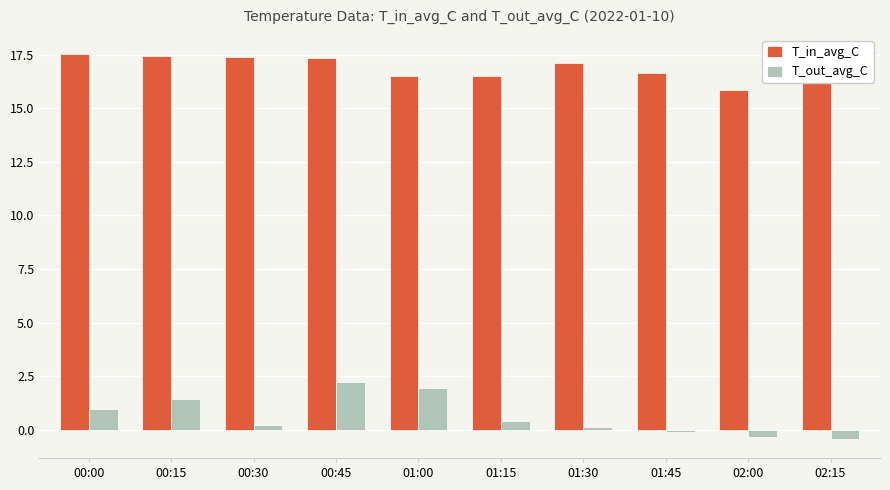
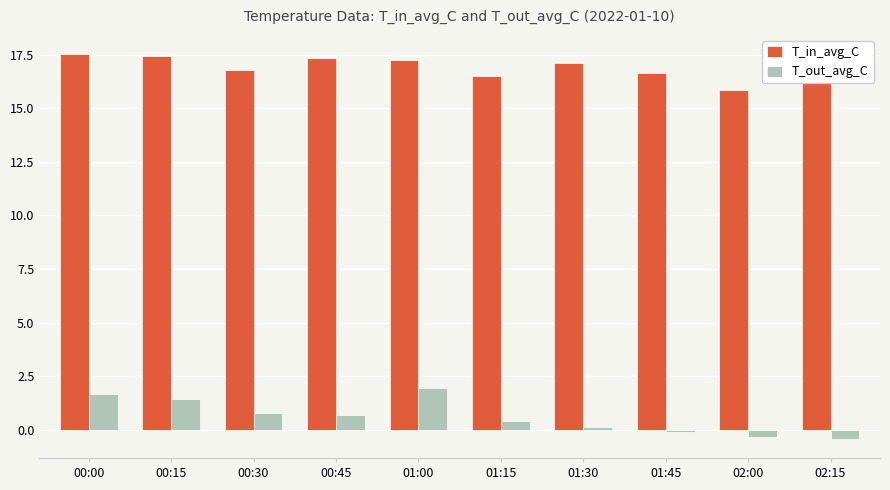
  {
    "T_in_avg_C": {
      "00:00": 17.5,
      "00:15": 17.5,
-     "00:30": 17.4,
+     "00:30": 16.8,
      "00:45": 17.3,
-     "01:00": 16.5,
+     "01:00": 17.3,
      "01:15": 16.5,
      "01:30": 17.1,
      "01:45": 16.7,
      "02:00": 15.9
    },
    "T_out_avg_C": {
-     "00:00": 1.0,
+     "00:00": 1.7,
      "00:15": 1.4,
-     "00:30": 0.2,
-     "00:45": 2.2,
+     "00:30": 0.8,
+     "00:45": 0.7,
      "01:00": 2.0,
      "01:15": 0.4,
      "01:30": 0.2,
      "02:00": -0.3,
      "02:15": -0.4
    }
  }
